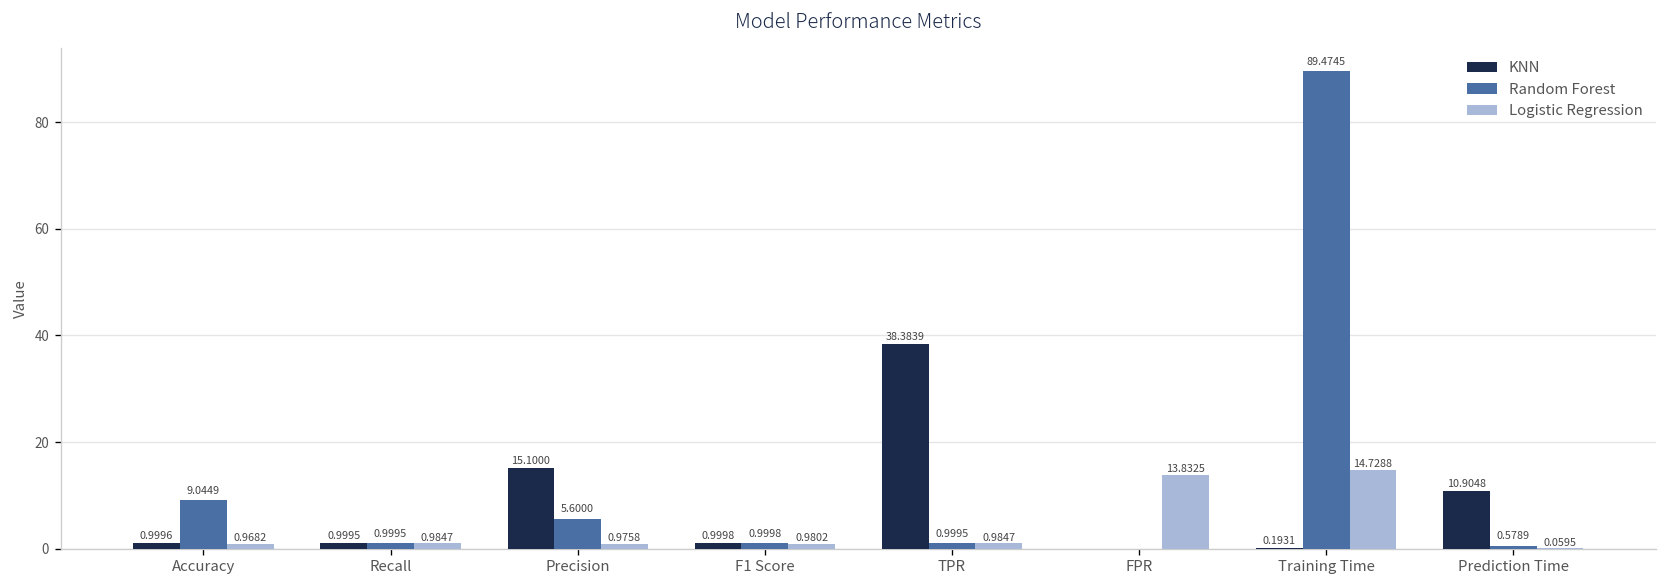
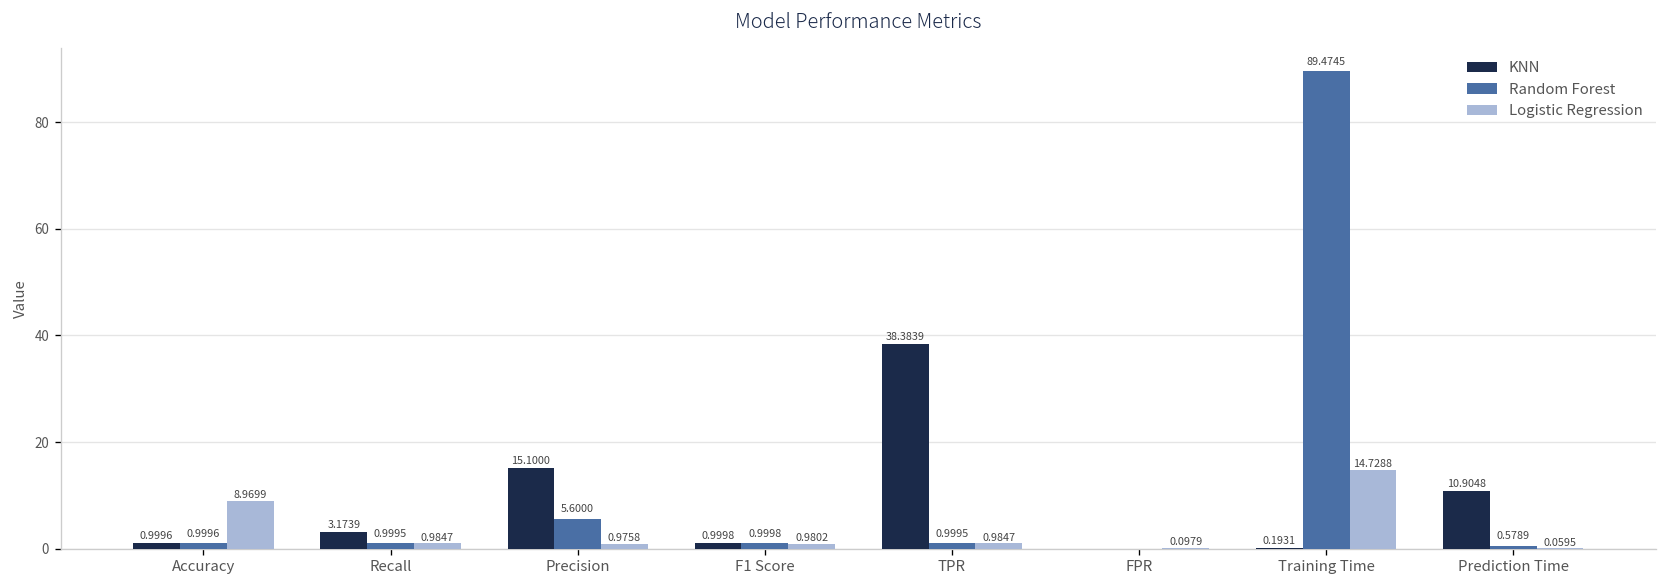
  {
    "KNN": {
      "Accuracy": 0.9996,
-     "Recall": 0.9995,
+     "Recall": 3.1739,
      "Precision": 15.1000,
      "F1 Score": 0.9998,
      "TPR": 38.3839,
      "Training Time": 0.1931,
      "Prediction Time": 10.9048
    },
    "Random Forest": {
-     "Accuracy": 9.0449,
+     "Accuracy": 0.9996,
      "Recall": 0.9995,
      "Precision": 5.6000,
      "F1 Score": 0.9998,
      "TPR": 0.9995,
      "Training Time": 89.4745,
      "Prediction Time": 0.5789
    },
    "Logistic Regression": {
-     "Accuracy": 0.9682,
+     "Accuracy": 8.9699,
      "Recall": 0.9847,
      "Precision": 0.9758,
      "F1 Score": 0.9802,
      "TPR": 0.9847,
-     "FPR": 13.8325,
+     "FPR": 0.0979,
      "Training Time": 14.7288,
      "Prediction Time": 0.0595
    }
  }
